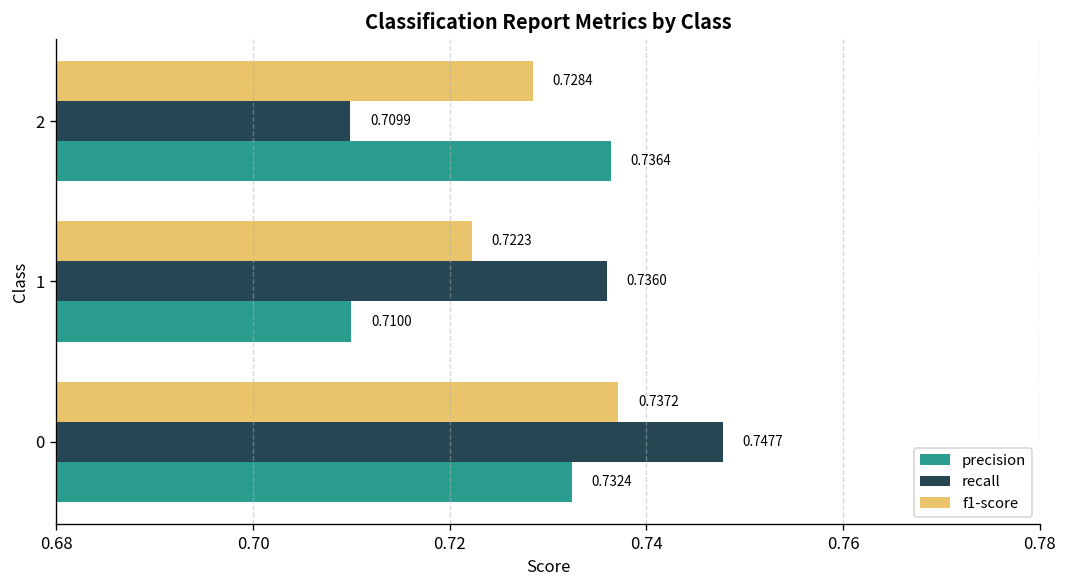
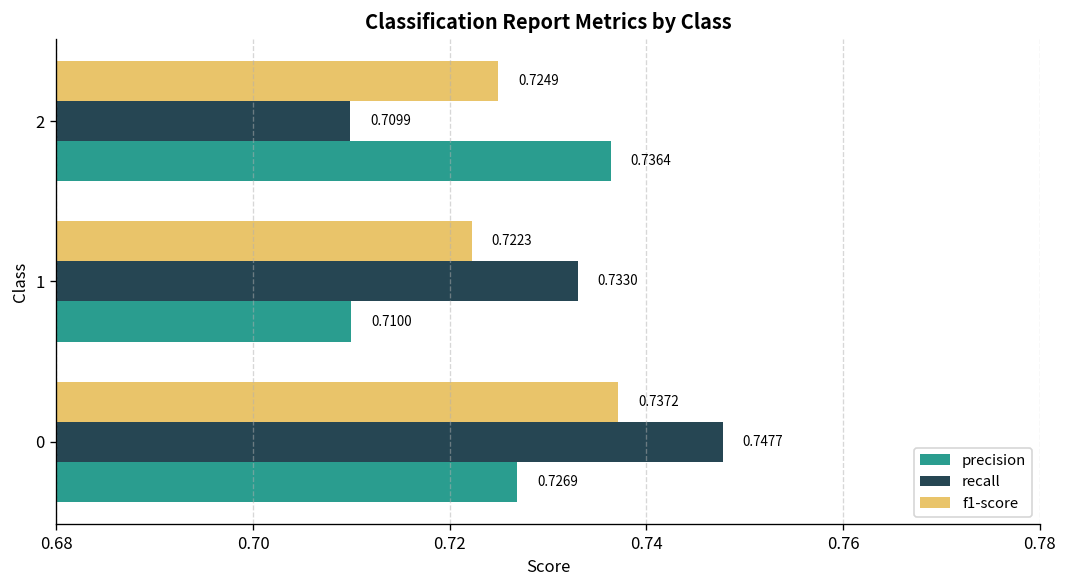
  {
    "precision": {
      "2": 0.7364,
      "1": 0.7100,
-     "0": 0.7324
+     "0": 0.7269
    },
    "recall": {
      "2": 0.7099,
-     "1": 0.7360,
+     "1": 0.7330,
      "0": 0.7477
    },
    "f1-score": {
-     "2": 0.7284,
+     "2": 0.7249,
      "1": 0.7223,
      "0": 0.7372
    }
  }
